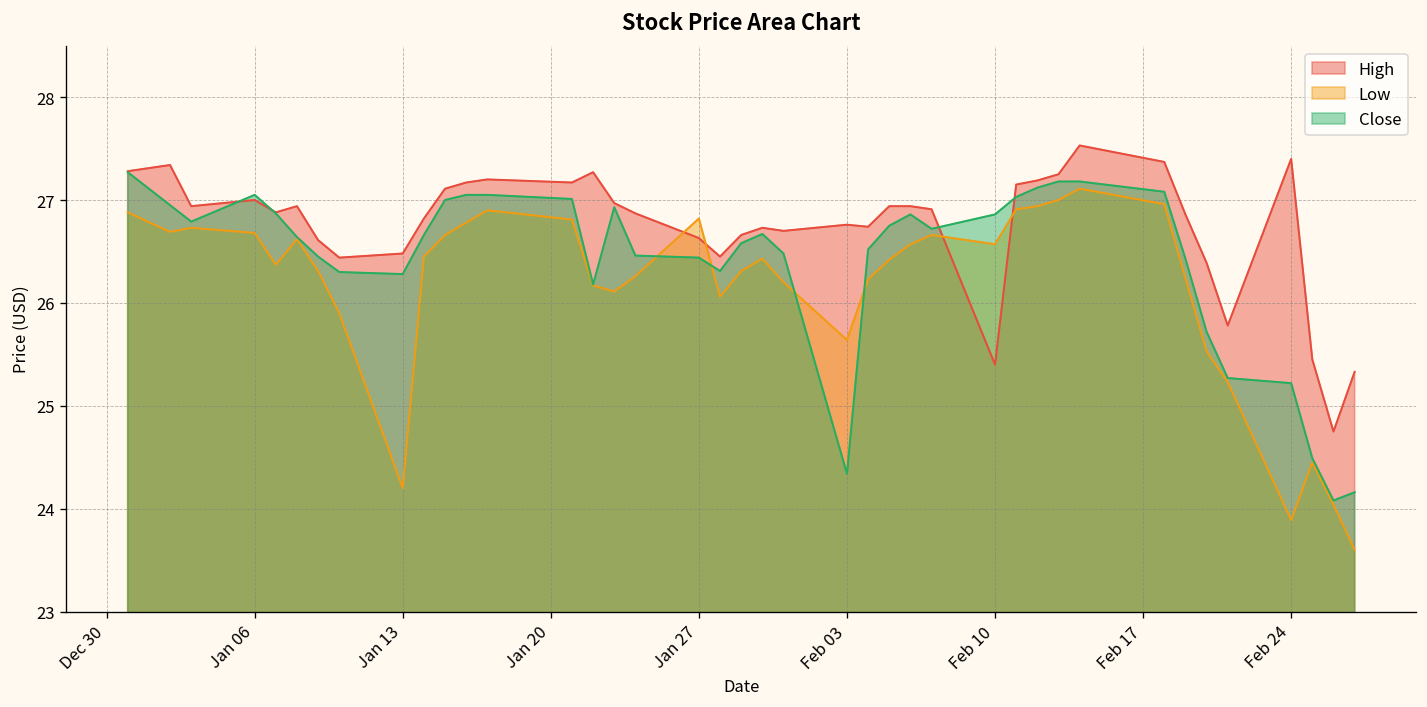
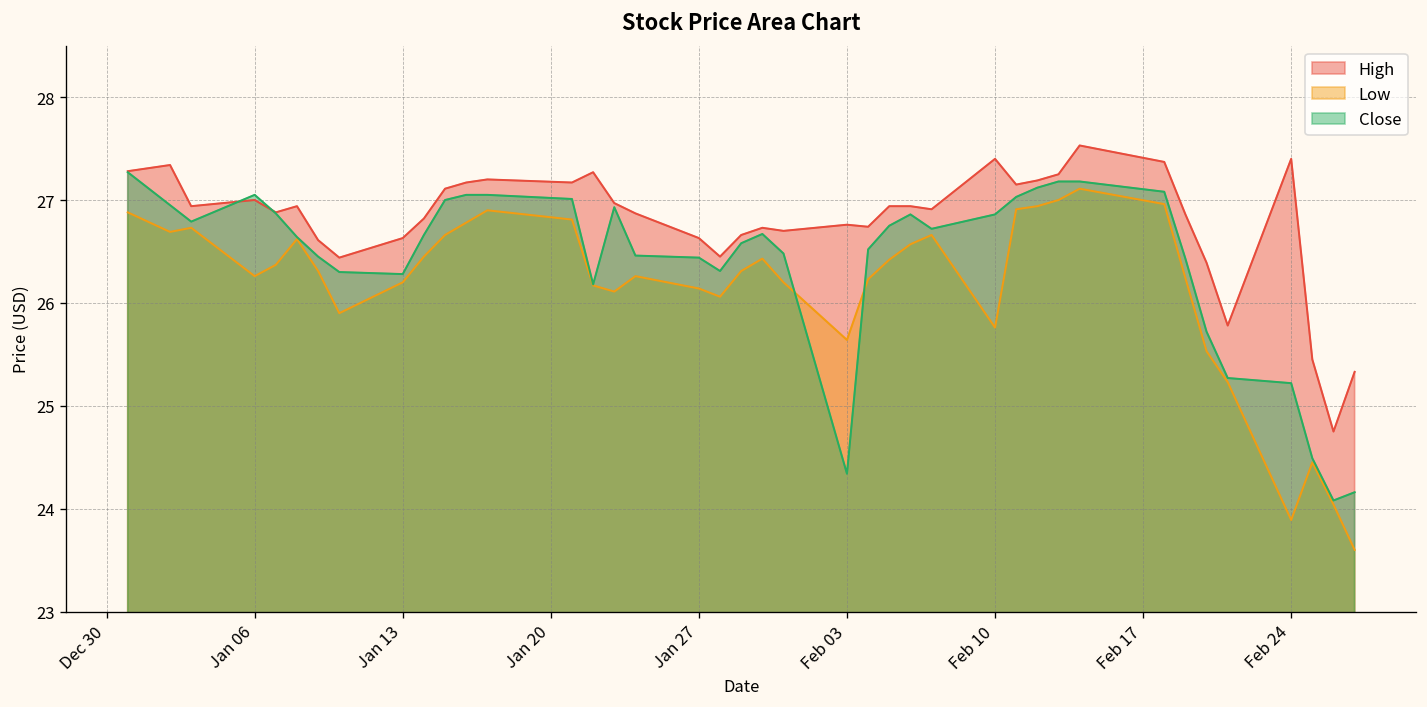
  {
    "High": {
      "Jan 06": 27.0,
-     "Jan 13": 26.5,
+     "Jan 13": 26.6,
      "Jan 27": 26.6,
      "Feb 03": 26.8,
-     "Feb 10": 25.4,
+     "Feb 10": 27.4,
      "Feb 24": 27.4
    },
    "Low": {
-     "Jan 06": 26.7,
-     "Jan 13": 24.2,
-     "Jan 27": 26.8,
+     "Jan 06": 26.3,
+     "Jan 13": 26.2,
+     "Jan 27": 26.1,
      "Feb 03": 25.6,
-     "Feb 10": 26.6,
+     "Feb 10": 25.8,
      "Feb 24": 23.9
    },
    "Close": {
      "Jan 06": 27.1,
      "Jan 13": 26.3,
      "Jan 27": 26.4,
      "Feb 03": 24.3,
      "Feb 10": 26.9,
      "Feb 24": 25.2
    }
  }
